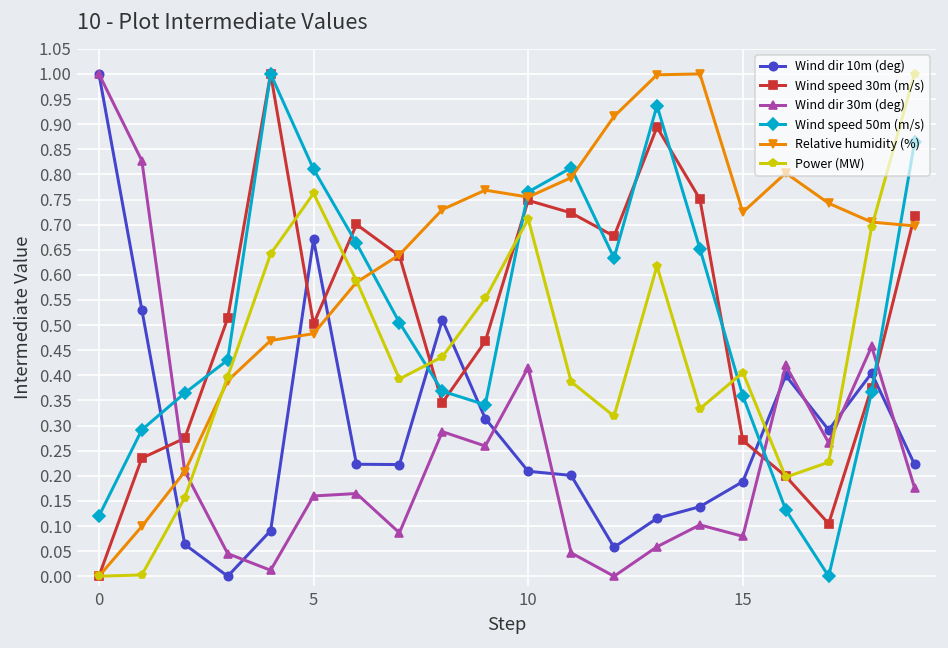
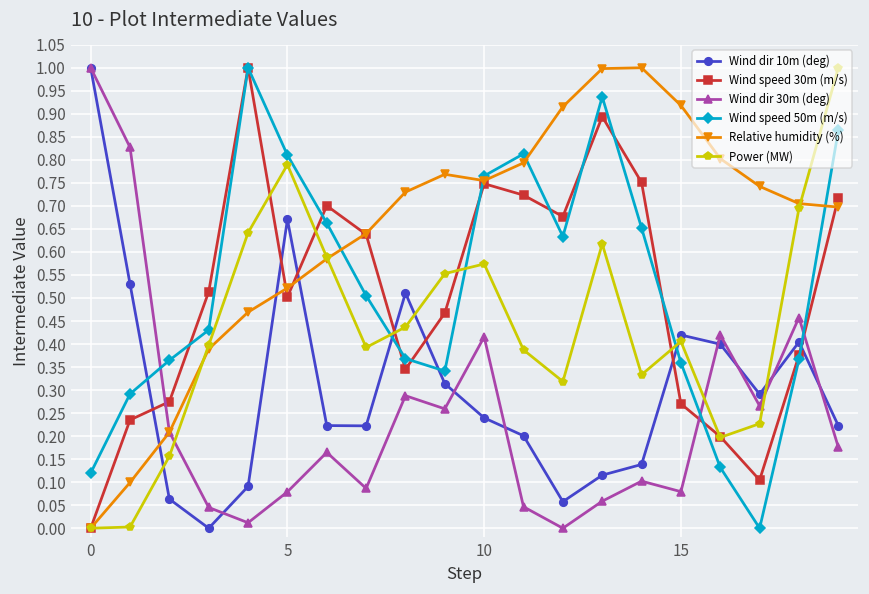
  {
    "Wind dir 10m (deg)": {
      "5": 0.67,
-     "10": 0.21,
-     "15": 0.19
+     "10": 0.24,
+     "15": 0.42
    },
    "Wind speed 30m (m/s)": {
      "5": 0.50,
      "10": 0.75,
      "15": 0.27
    },
    "Wind dir 30m (deg)": {
-     "5": 0.16,
+     "5": 0.08,
      "10": 0.42,
      "15": 0.08
    },
    "Wind speed 50m (m/s)": {
      "0": 0.12,
      "5": 0.81,
      "10": 0.77,
      "15": 0.36
    },
    "Relative humidity (%)": {
-     "5": 0.48,
+     "5": 0.52,
      "10": 0.75,
-     "15": 0.72
+     "15": 0.92
    },
    "Power (MW)": {
-     "5": 0.76,
-     "10": 0.71,
+     "5": 0.79,
+     "10": 0.57,
      "15": 0.41
    }
  }
